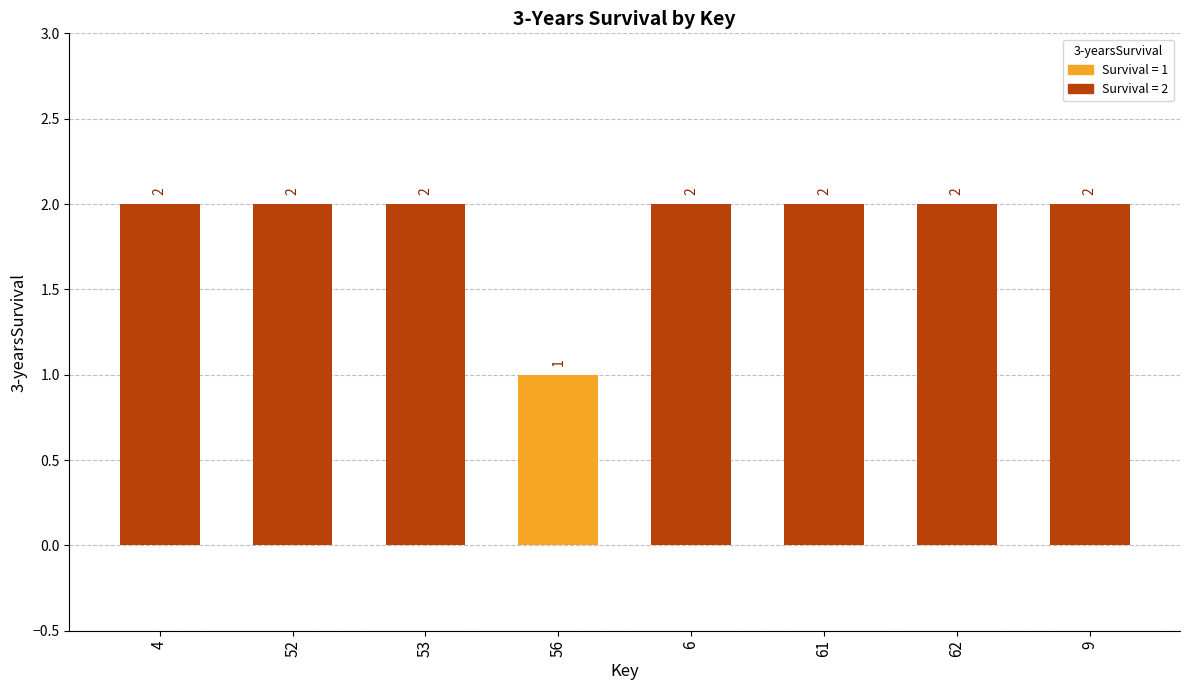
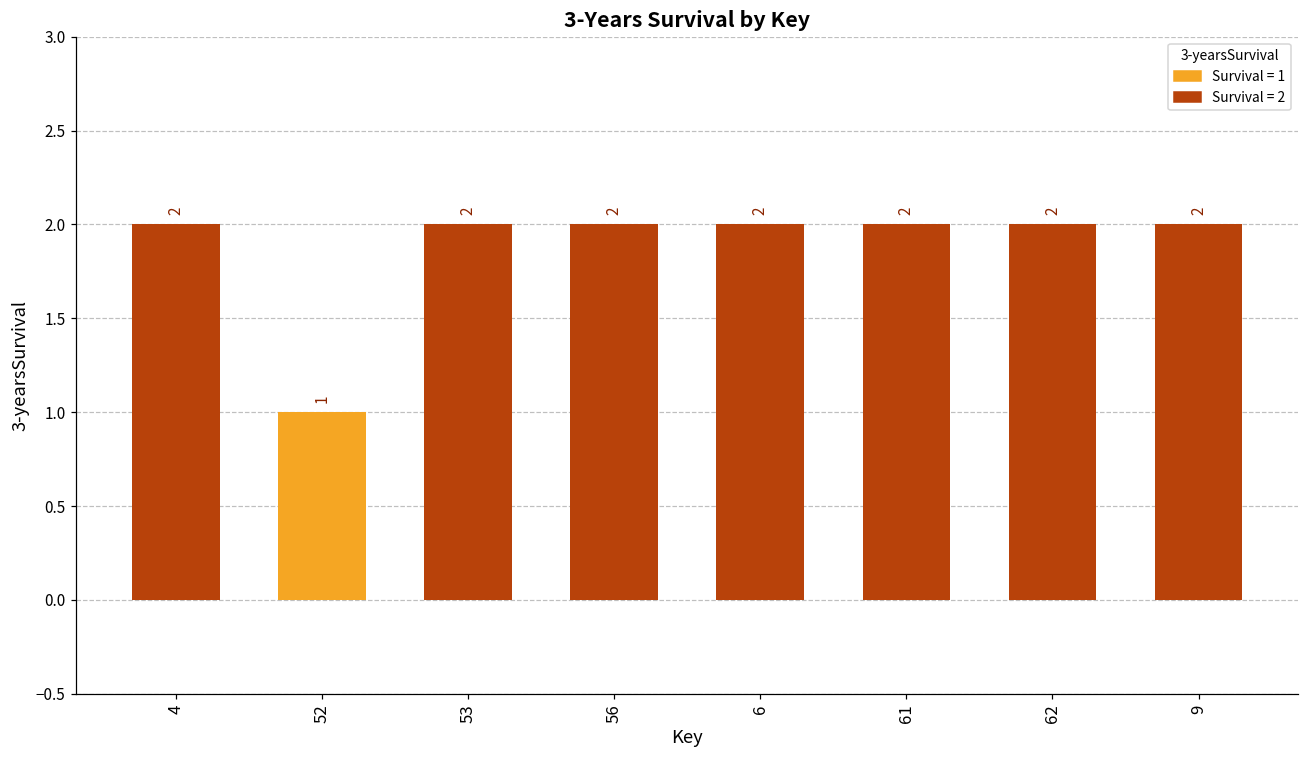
  {
    "4": 2,
-   "52": 2,
+   "52": 1,
    "53": 2,
-   "56": 1,
+   "56": 2,
    "6": 2,
    "61": 2,
    "62": 2,
    "9": 2
  }
